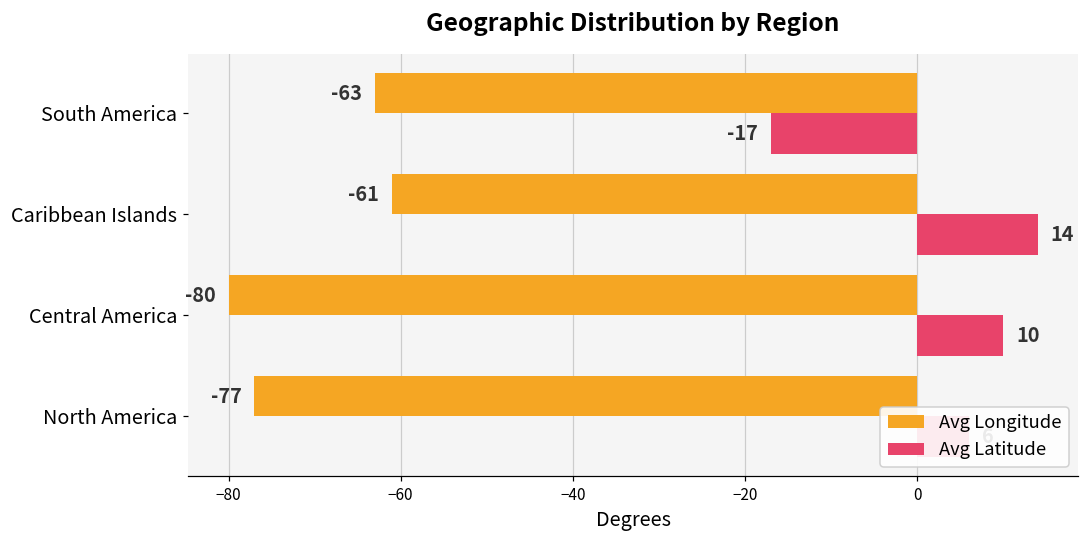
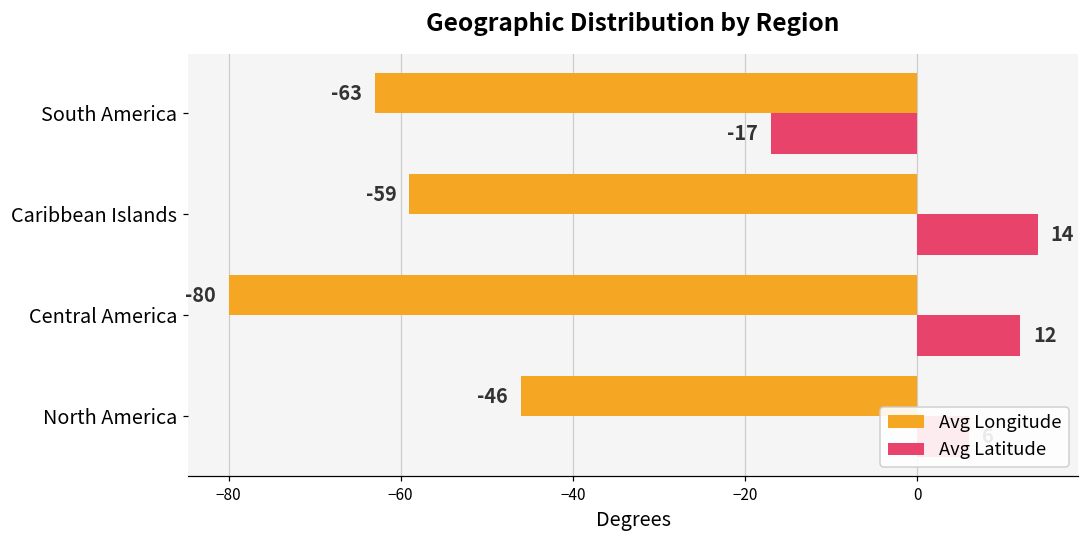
  {
    "Avg Longitude": {
      "South America": -63,
-     "Caribbean Islands": -61,
+     "Caribbean Islands": -59,
      "Central America": -80,
-     "North America": -77
+     "North America": -46
    },
    "Avg Latitude": {
      "South America": -17,
      "Caribbean Islands": 14,
-     "Central America": 10
+     "Central America": 12
    }
  }
